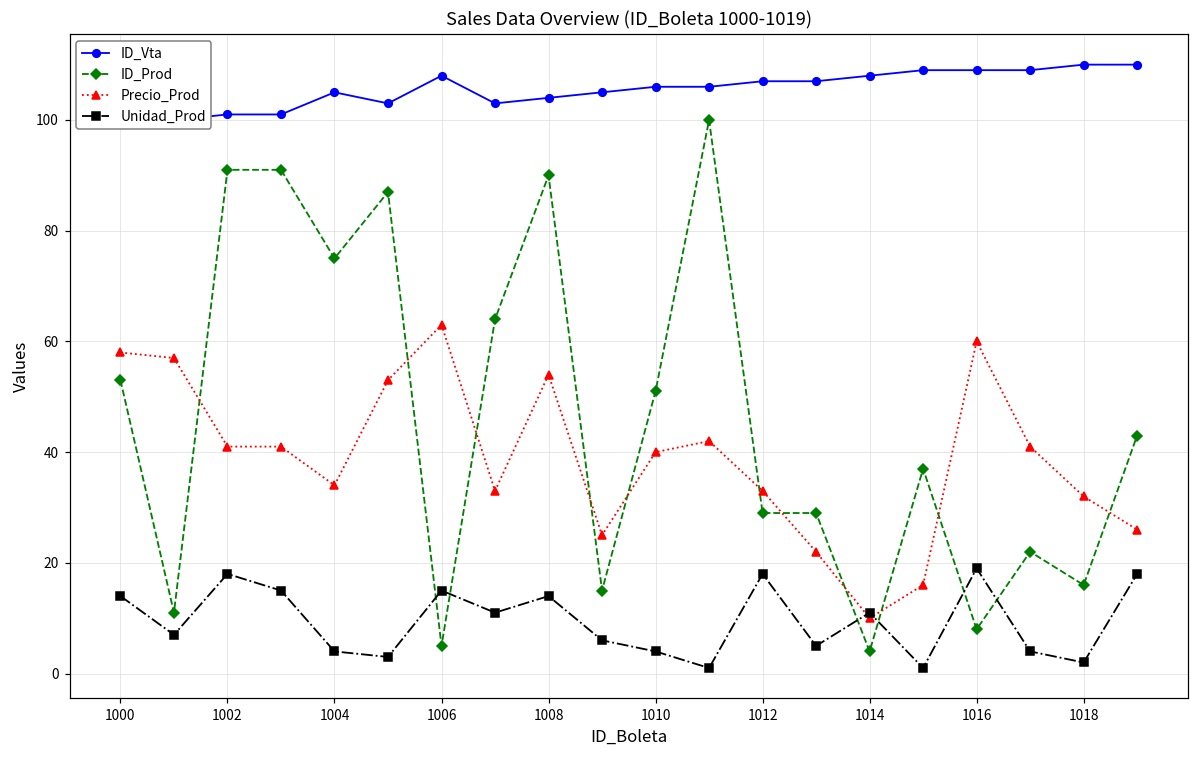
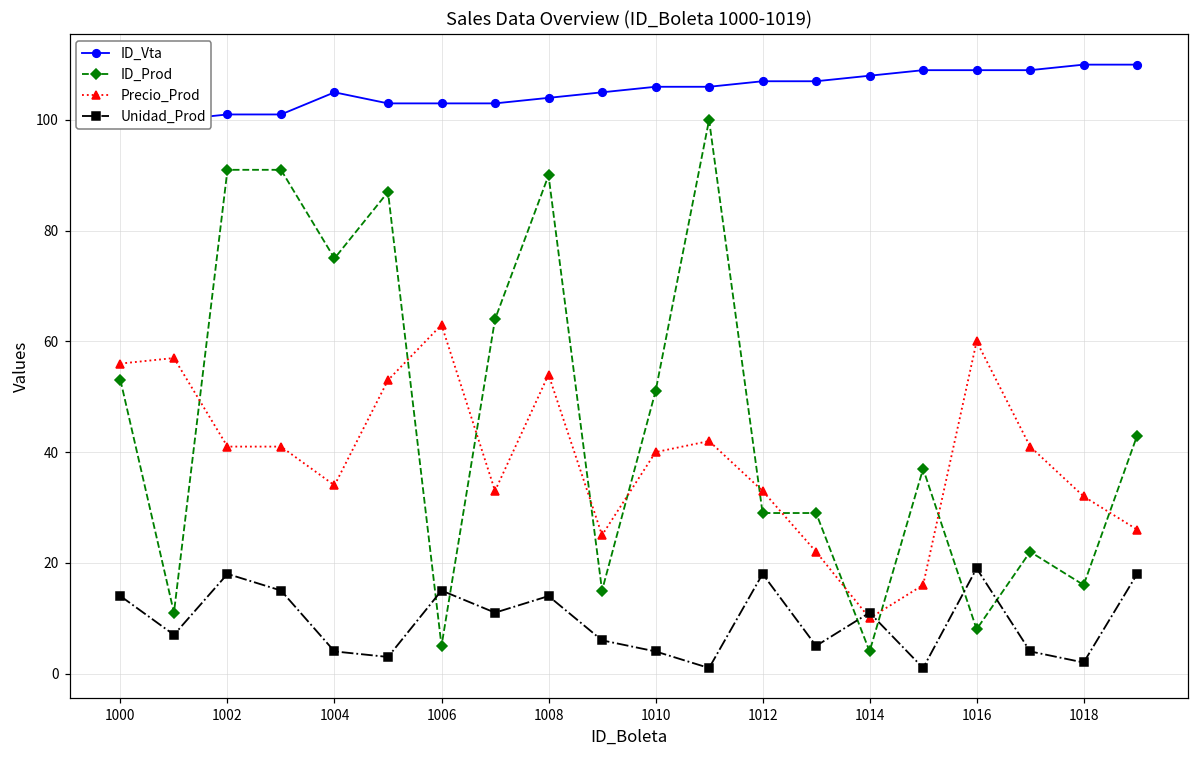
  {
    "ID_Vta": {
      "1002": 101,
      "1004": 105,
-     "1006": 108,
+     "1006": 103,
      "1008": 104,
      "1010": 106,
      "1012": 107,
      "1014": 108,
      "1016": 109,
      "1018": 110
    },
    "ID_Prod": {
      "1000": 53,
      "1002": 91,
      "1004": 75,
      "1006": 5,
      "1008": 90,
      "1010": 51,
      "1012": 29,
      "1014": 4,
      "1016": 8,
      "1018": 16
    },
    "Precio_Prod": {
-     "1000": 58,
+     "1000": 56,
      "1002": 41,
      "1004": 34,
      "1006": 63,
      "1008": 54,
      "1010": 40,
      "1012": 33,
      "1014": 10,
      "1016": 60,
      "1018": 32
    },
    "Unidad_Prod": {
      "1000": 14,
      "1002": 18,
      "1004": 4,
      "1006": 15,
      "1008": 14,
      "1010": 4,
      "1012": 18,
      "1014": 11,
      "1016": 19,
      "1018": 2
    }
  }
